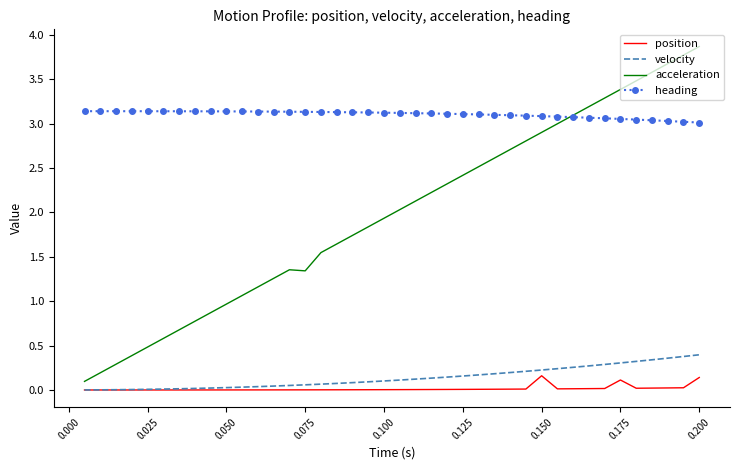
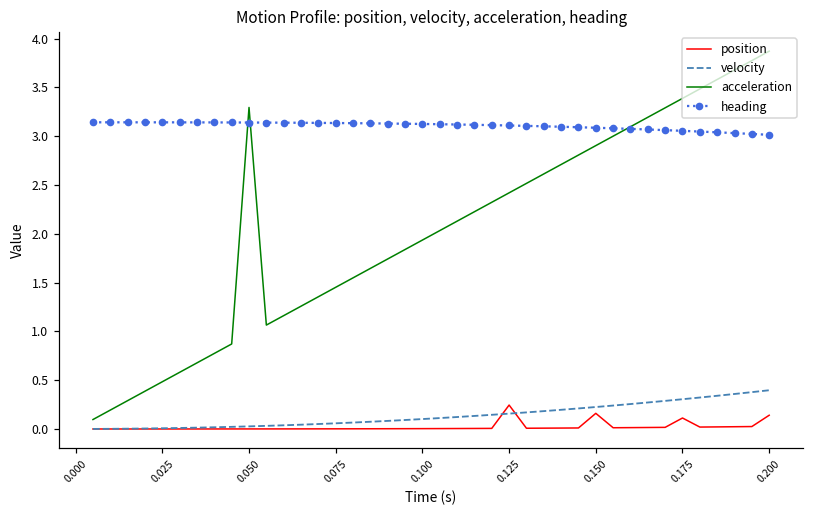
  {
    "position": {
      "0.075": 0.0,
      "0.100": 0.0,
-     "0.125": 0.0,
+     "0.125": 0.2,
      "0.150": 0.2,
      "0.175": 0.1,
      "0.200": 0.1
    },
    "acceleration": {
      "0.025": 0.5,
-     "0.050": 1.0,
-     "0.075": 1.3,
+     "0.050": 3.3,
+     "0.075": 1.5,
      "0.100": 1.9,
      "0.125": 2.4,
      "0.150": 2.9
    }
  }
